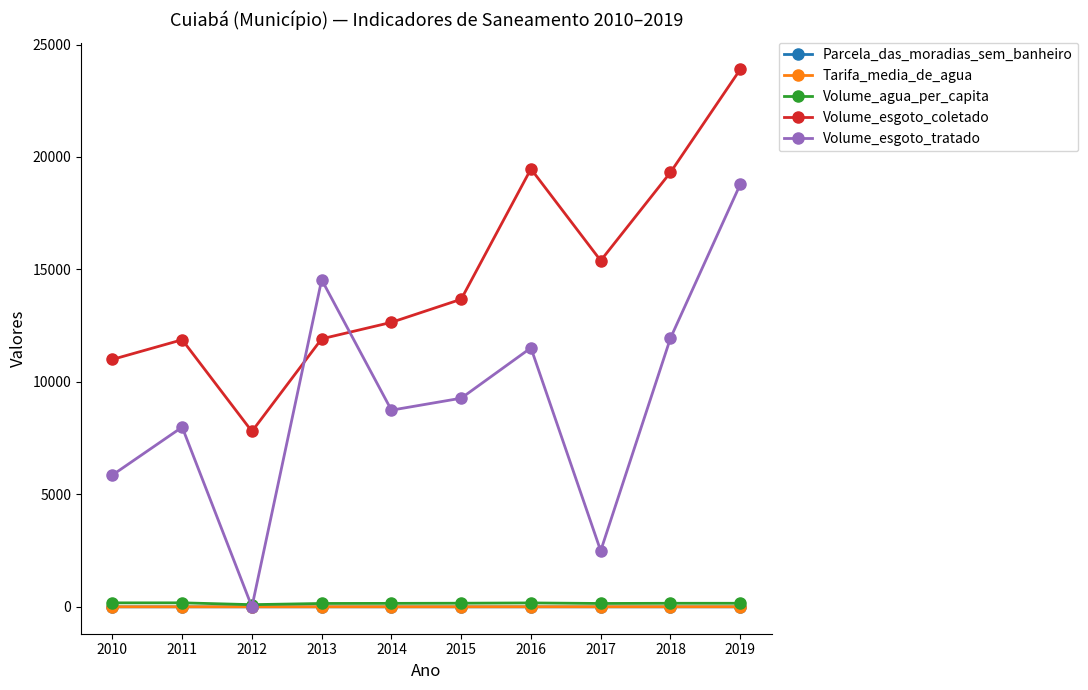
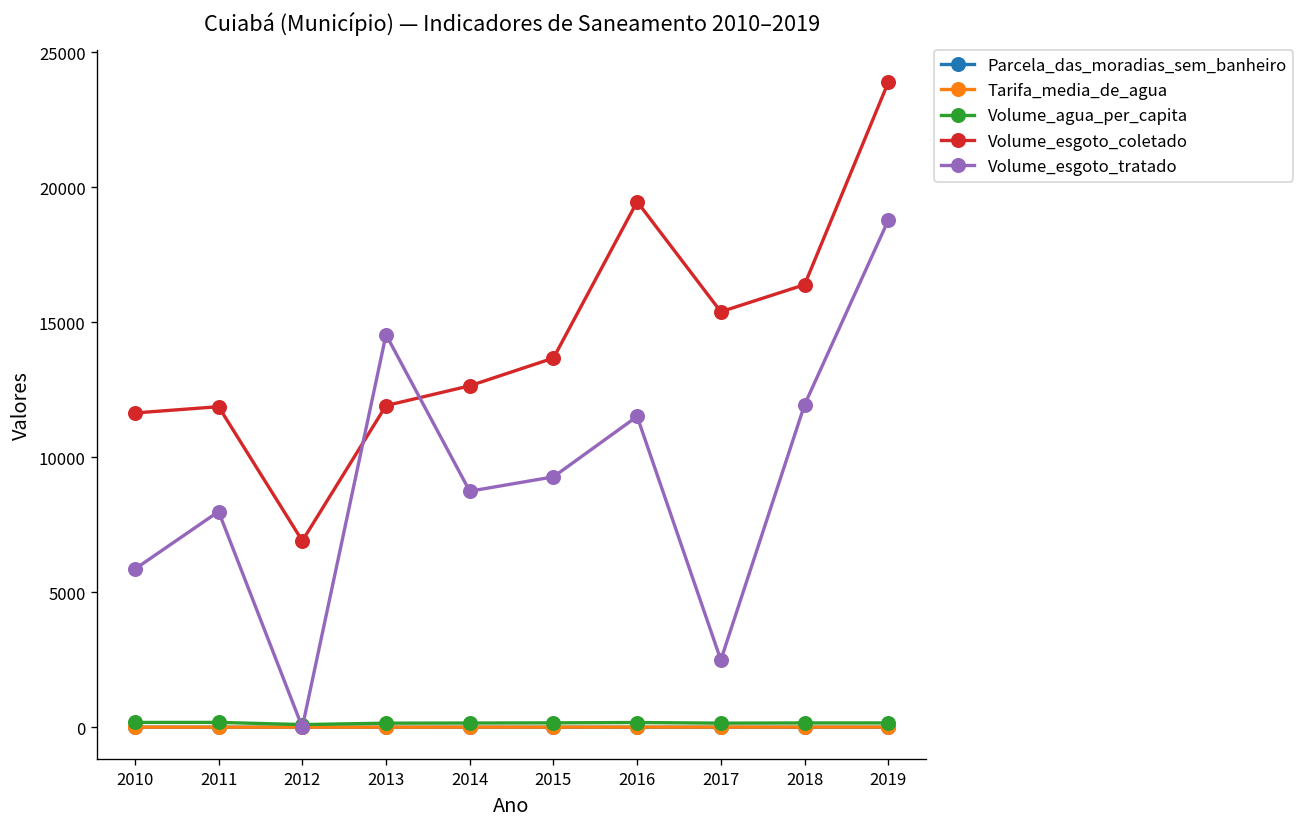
  {
    "Tarifa_media_de_agua": {
      "2010": 0,
      "2011": 0,
      "2013": 0,
      "2014": 0,
      "2015": 0,
      "2016": 0,
      "2017": 0,
      "2018": 0,
      "2019": 0
    },
    "Volume_agua_per_capita": {
      "2010": 200,
      "2011": 200,
      "2013": 200,
      "2014": 200,
      "2015": 200,
      "2016": 200,
      "2017": 200,
      "2018": 200,
      "2019": 200
    },
    "Volume_esgoto_coletado": {
-     "2010": 11000,
+     "2010": 11600,
      "2011": 11900,
-     "2012": 7800,
+     "2012": 6900,
      "2013": 11900,
      "2014": 12600,
      "2015": 13700,
      "2016": 19500,
      "2017": 15400,
-     "2018": 19300,
+     "2018": 16400,
      "2019": 23900
    },
    "Volume_esgoto_tratado": {
      "2010": 5900,
      "2011": 8000,
      "2013": 14500,
      "2014": 8700,
      "2015": 9300,
      "2016": 11500,
      "2017": 2500,
      "2018": 11900,
      "2019": 18800
    }
  }
